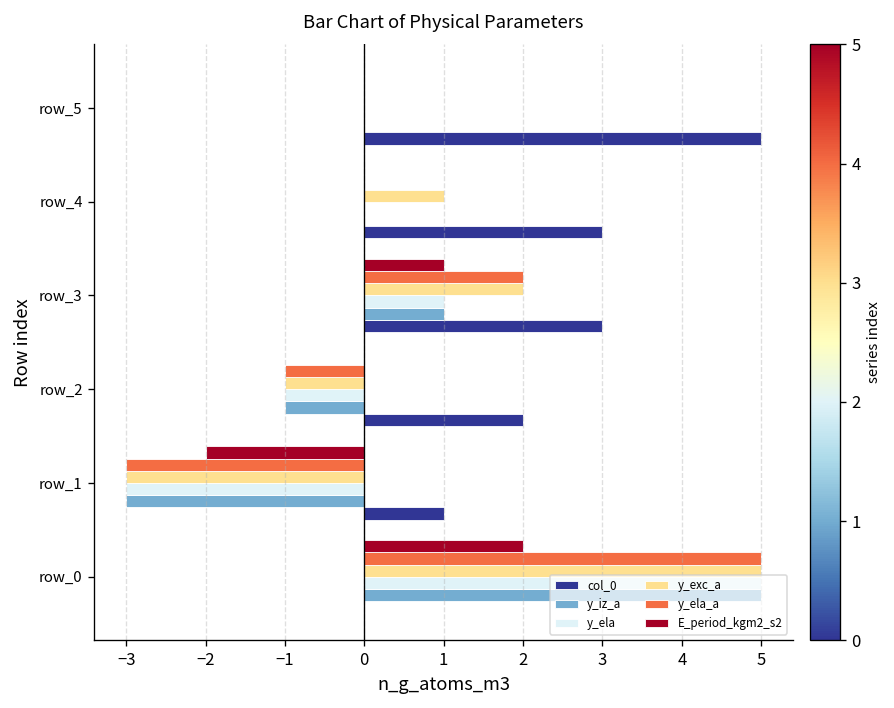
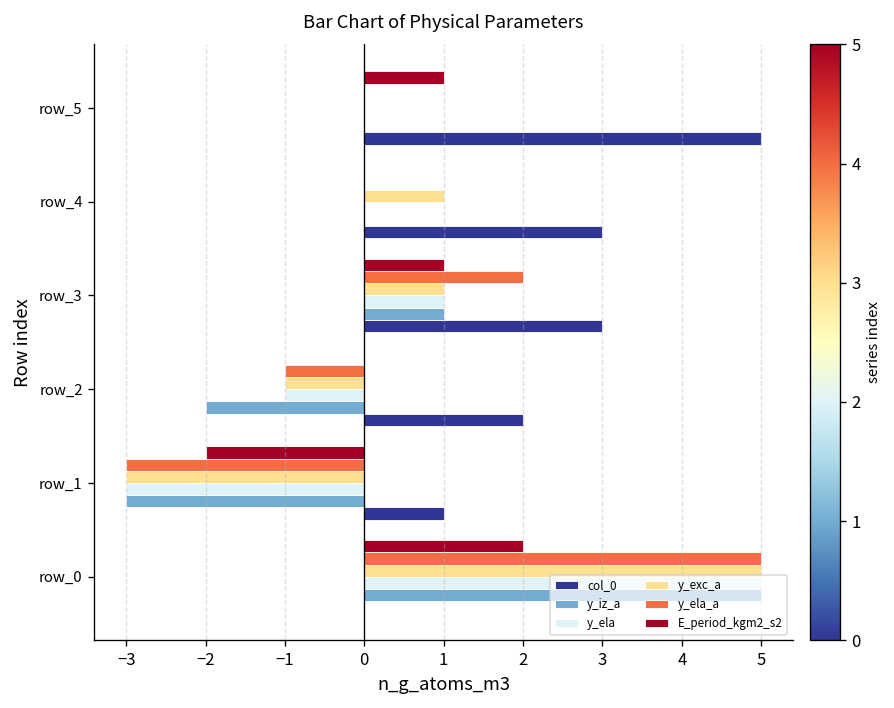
  {
    "col_0": {
      "row_5": 5,
      "row_4": 3,
      "row_3": 3,
      "row_2": 2,
      "row_1": 1,
      "row_0": 0
    },
    "y_iz_a": {
      "row_5": 0,
      "row_4": 0,
      "row_3": 1,
-     "row_2": -1,
+     "row_2": -2,
      "row_1": -3
    },
    "y_ela": {
      "row_5": 0,
      "row_4": 0,
      "row_3": 1,
      "row_2": -1,
      "row_1": -3
    },
    "y_exc_a": {
      "row_5": 0,
      "row_4": 1,
-     "row_3": 2,
+     "row_3": 1,
      "row_2": -1,
      "row_1": -3,
      "row_0": 5
    },
    "y_ela_a": {
      "row_5": 0,
      "row_4": 0,
      "row_3": 2,
      "row_2": -1,
      "row_1": -3,
      "row_0": 5
    },
    "E_period_kgm2_s2": {
-     "row_5": 0,
+     "row_5": 1,
      "row_4": 0,
      "row_3": 1,
      "row_2": 0,
      "row_1": -2,
      "row_0": 2
    }
  }
